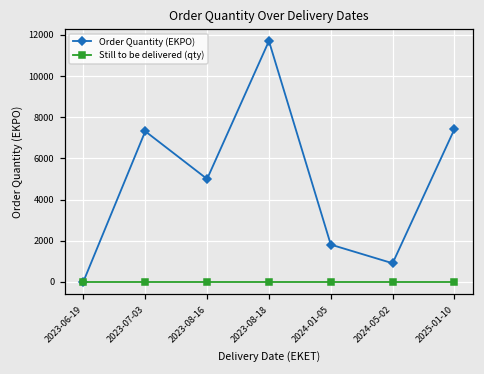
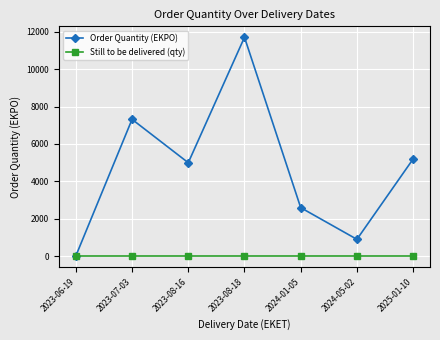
  {
    "Order Quantity (EKPO)": {
      "2023-07-03": 7300,
      "2023-08-16": 5000,
      "2023-08-18": 11700,
-     "2024-01-05": 1800,
+     "2024-01-05": 2600,
      "2024-05-02": 900,
-     "2025-01-10": 7400
+     "2025-01-10": 5200
    },
    "Still to be delivered (qty)": {
      "2023-07-03": 0,
      "2023-08-16": 0,
      "2023-08-18": 0,
      "2024-01-05": 0,
      "2024-05-02": 0,
      "2025-01-10": 0
    }
  }
